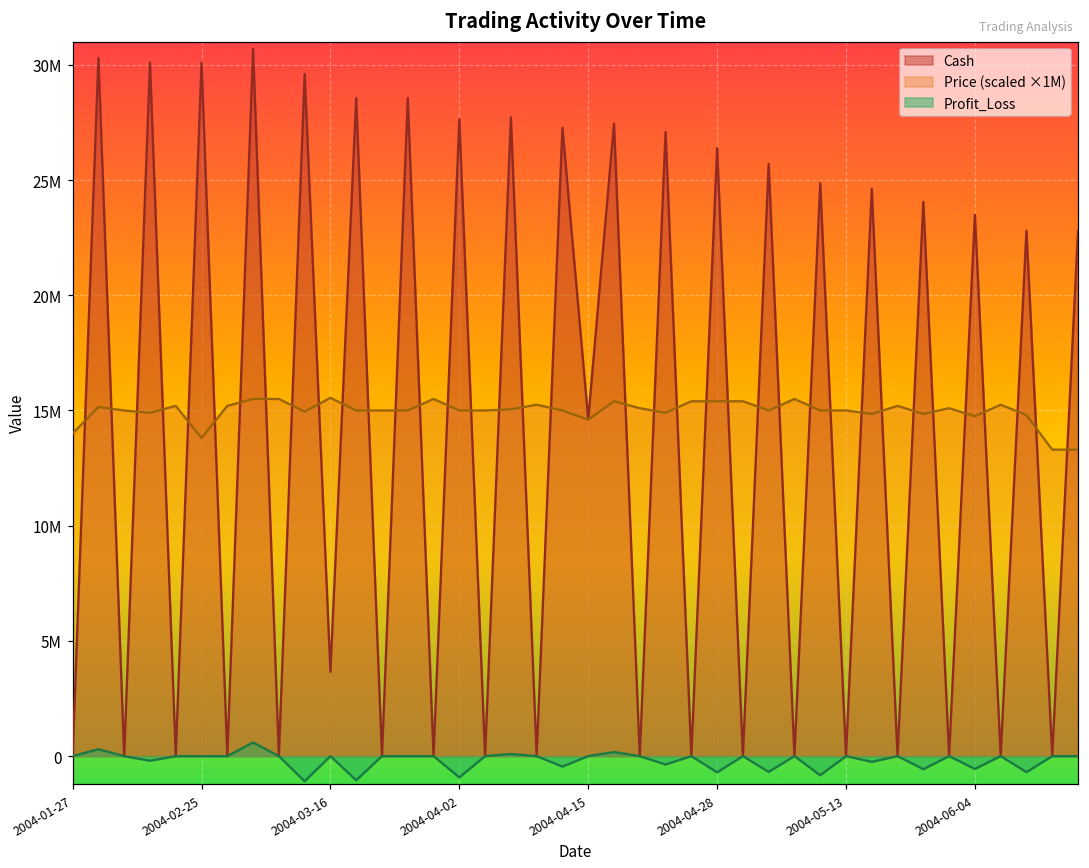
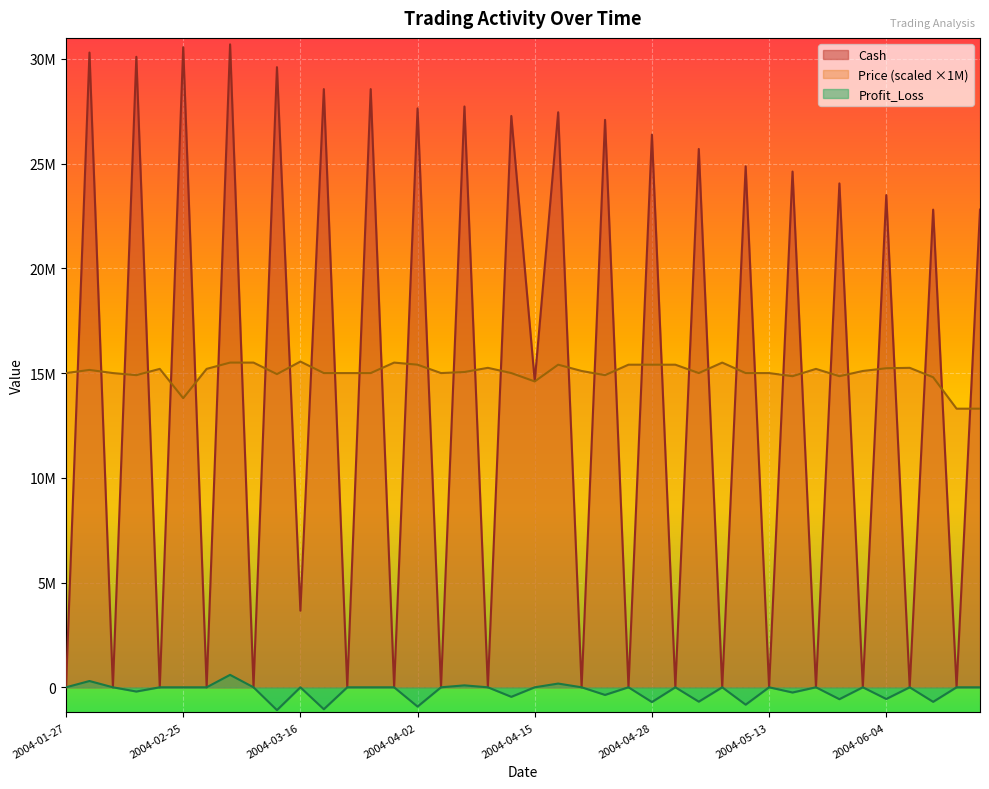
  {
    "Cash": {
-     "2004-02-25": 30100000,
+     "2004-02-25": 30600000,
      "2004-03-16": 3700000,
      "2004-04-02": 27600000,
      "2004-04-28": 26400000,
      "2004-06-04": 23500000
    },
    "Price (scaled ×1M)": {
-     "2004-01-27": 14000000,
+     "2004-01-27": 15000000,
      "2004-02-25": 13800000,
      "2004-03-16": 15600000,
-     "2004-04-02": 15000000,
+     "2004-04-02": 15400000,
      "2004-04-28": 15400000,
      "2004-05-13": 15000000,
-     "2004-06-04": 14800000
+     "2004-06-04": 15200000
    }
  }
